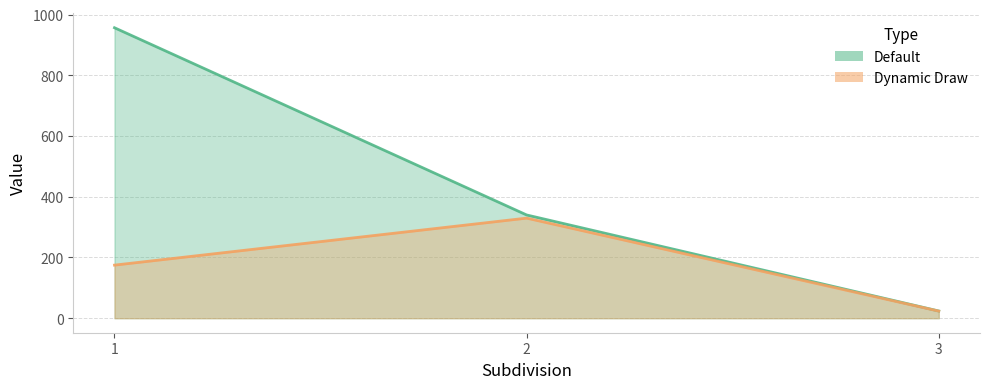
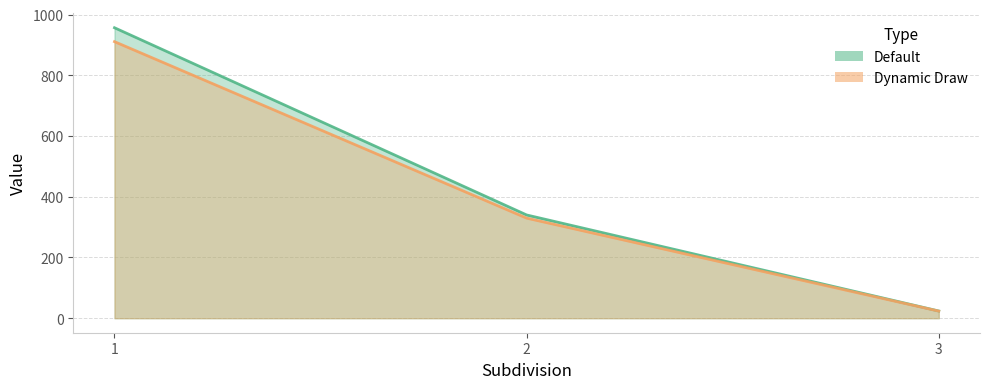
  {
    "Default": {
      "1": 960,
      "2": 340
    },
    "Dynamic Draw": {
-     "1": 170,
+     "1": 910,
      "2": 330
    }
  }
